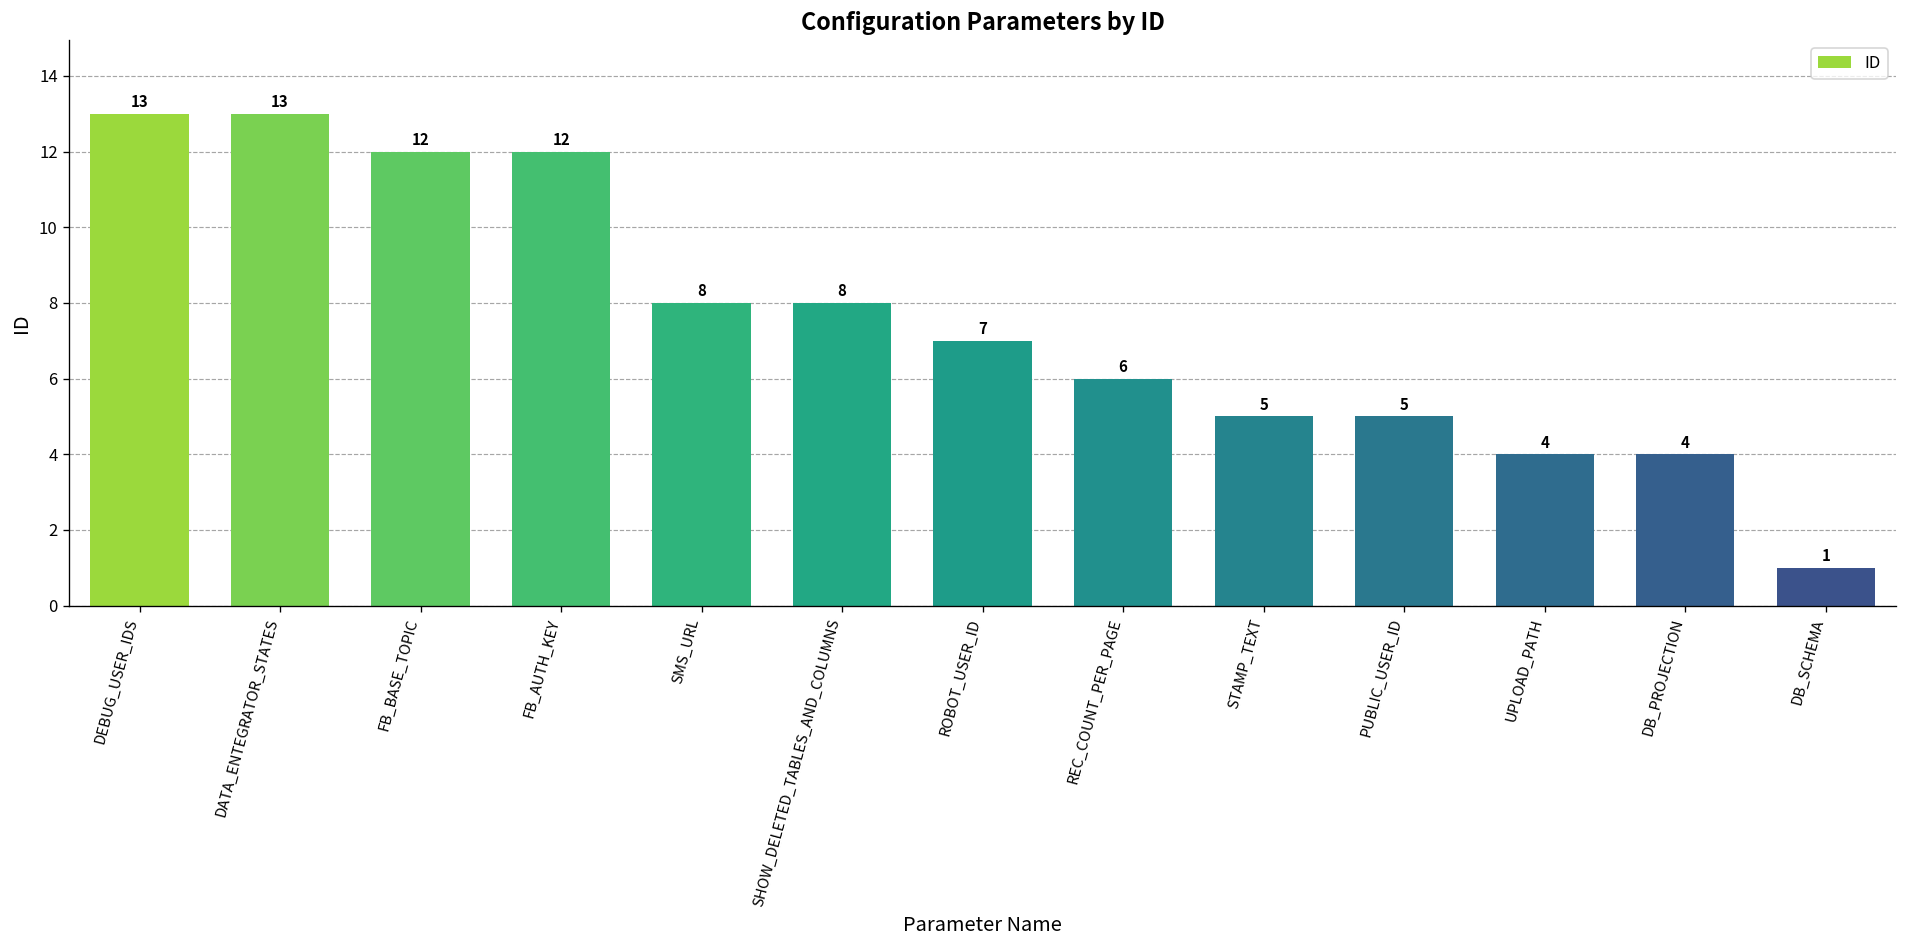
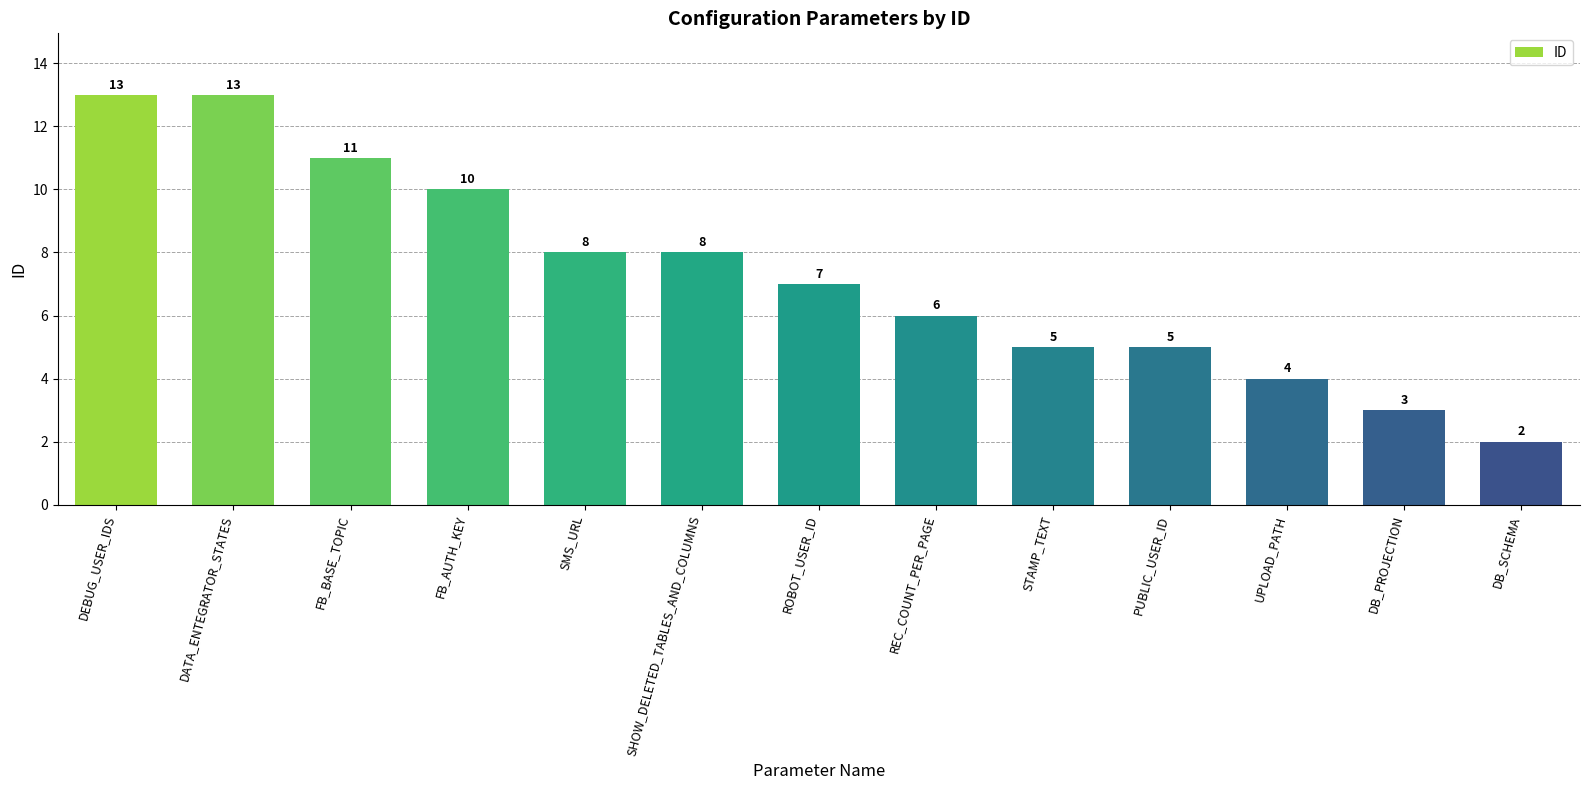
  {
    "DEBUG_USER_IDS": 13,
    "DATA_ENTEGRATOR_STATES": 13,
-   "FB_BASE_TOPIC": 12,
-   "FB_AUTH_KEY": 12,
+   "FB_BASE_TOPIC": 11,
+   "FB_AUTH_KEY": 10,
    "SMS_URL": 8,
    "SHOW_DELETED_TABLES_AND_COLUMNS": 8,
    "ROBOT_USER_ID": 7,
    "REC_COUNT_PER_PAGE": 6,
    "STAMP_TEXT": 5,
    "PUBLIC_USER_ID": 5,
    "UPLOAD_PATH": 4,
-   "DB_PROJECTION": 4,
-   "DB_SCHEMA": 1
+   "DB_PROJECTION": 3,
+   "DB_SCHEMA": 2
  }
